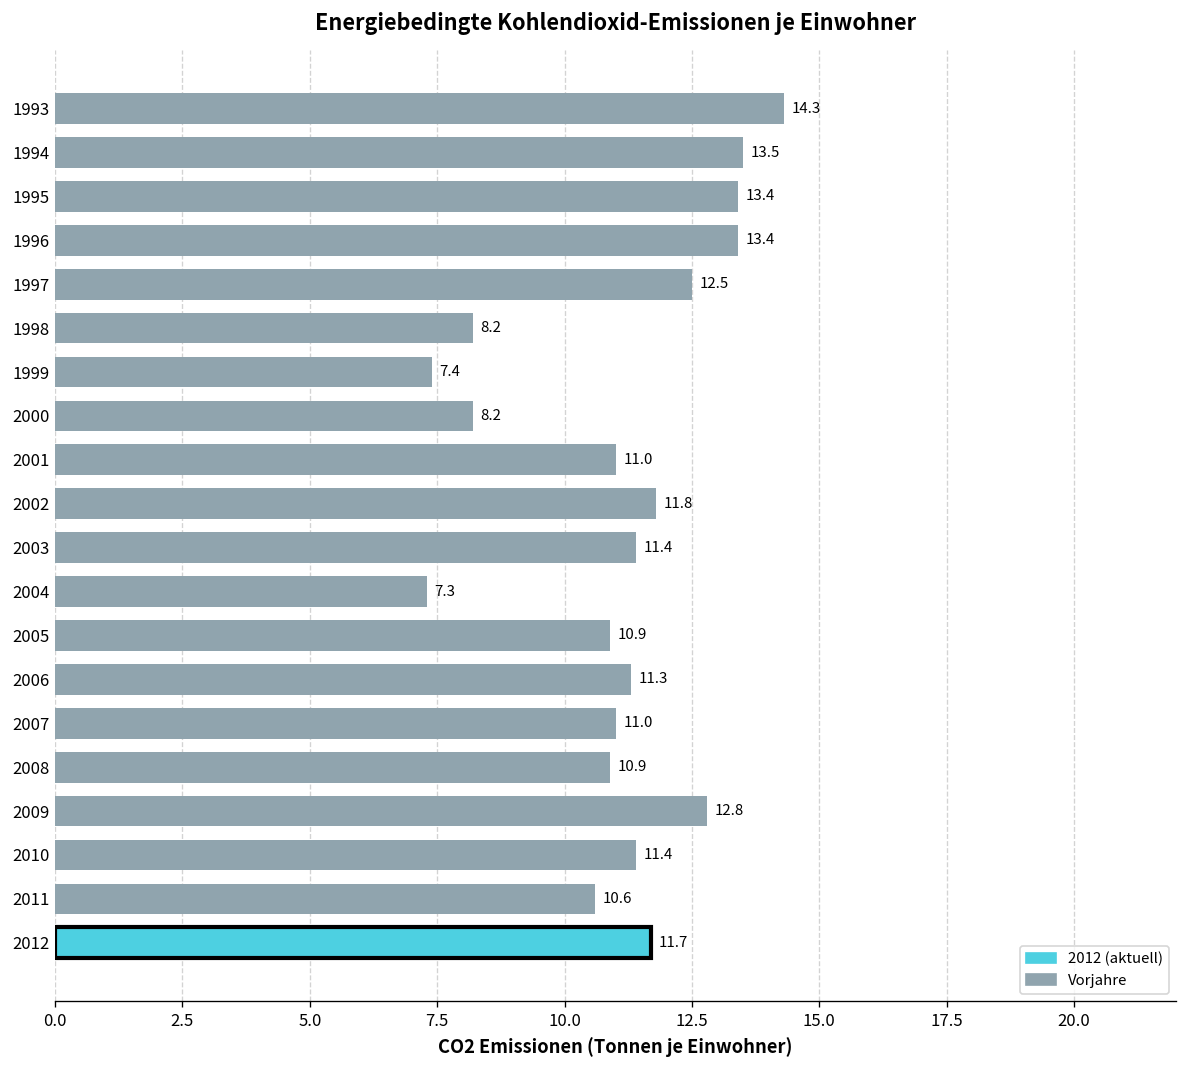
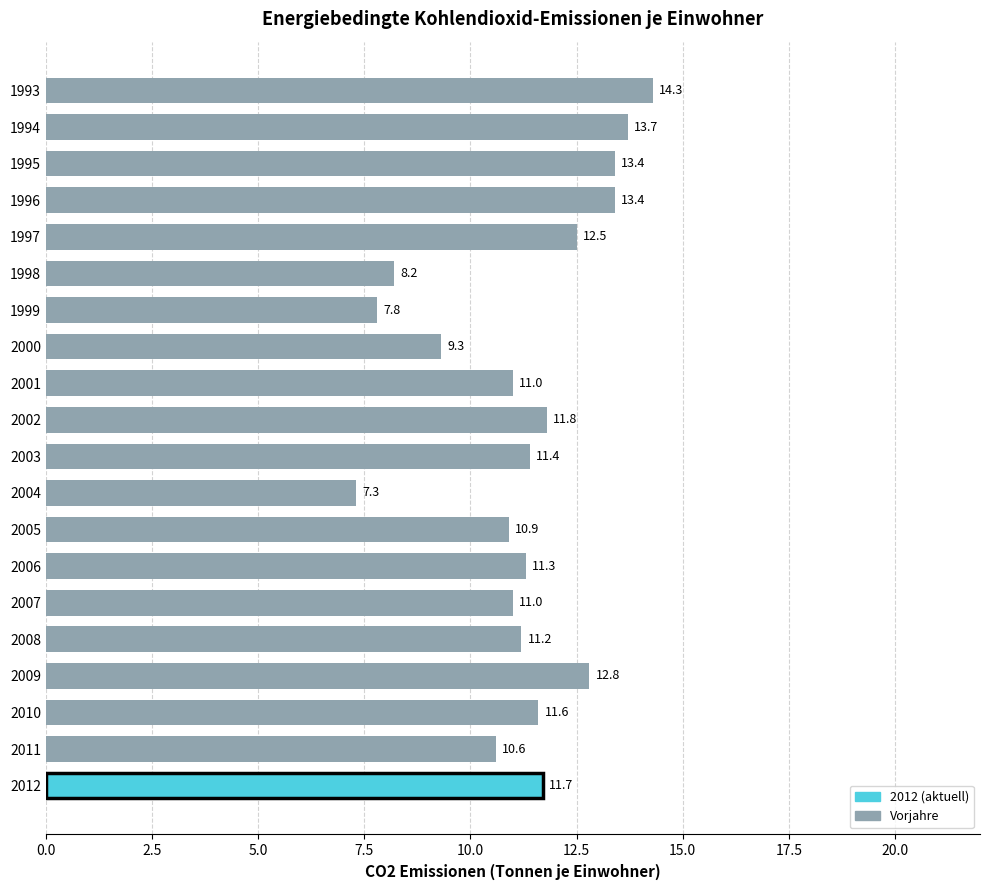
  {
    "1993": 14.3,
-   "1994": 13.5,
+   "1994": 13.7,
    "1995": 13.4,
    "1996": 13.4,
    "1997": 12.5,
    "1998": 8.2,
-   "1999": 7.4,
-   "2000": 8.2,
+   "1999": 7.8,
+   "2000": 9.3,
    "2001": 11.0,
    "2002": 11.8,
    "2003": 11.4,
    "2004": 7.3,
    "2005": 10.9,
    "2006": 11.3,
    "2007": 11.0,
-   "2008": 10.9,
+   "2008": 11.2,
    "2009": 12.8,
-   "2010": 11.4,
+   "2010": 11.6,
    "2011": 10.6,
    "2012": 11.7
  }
